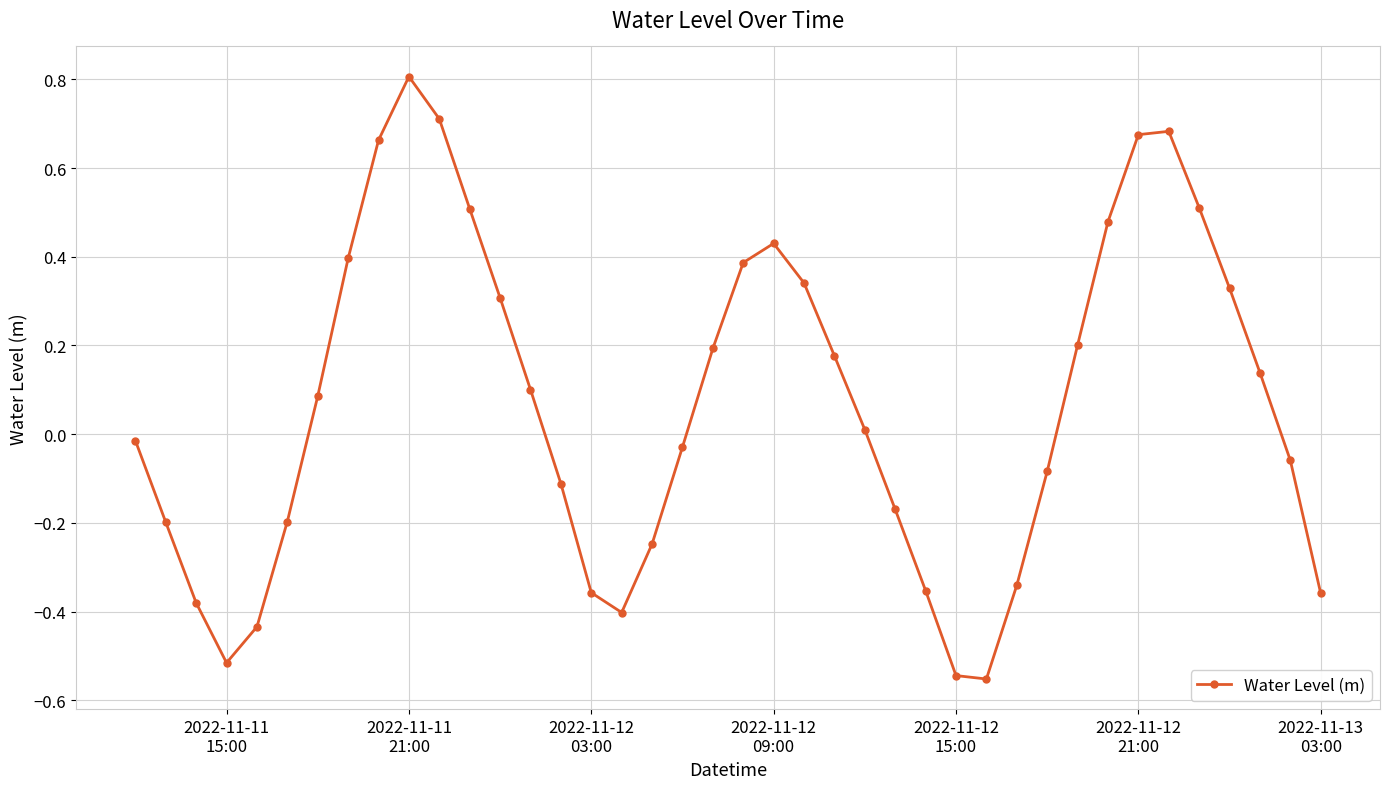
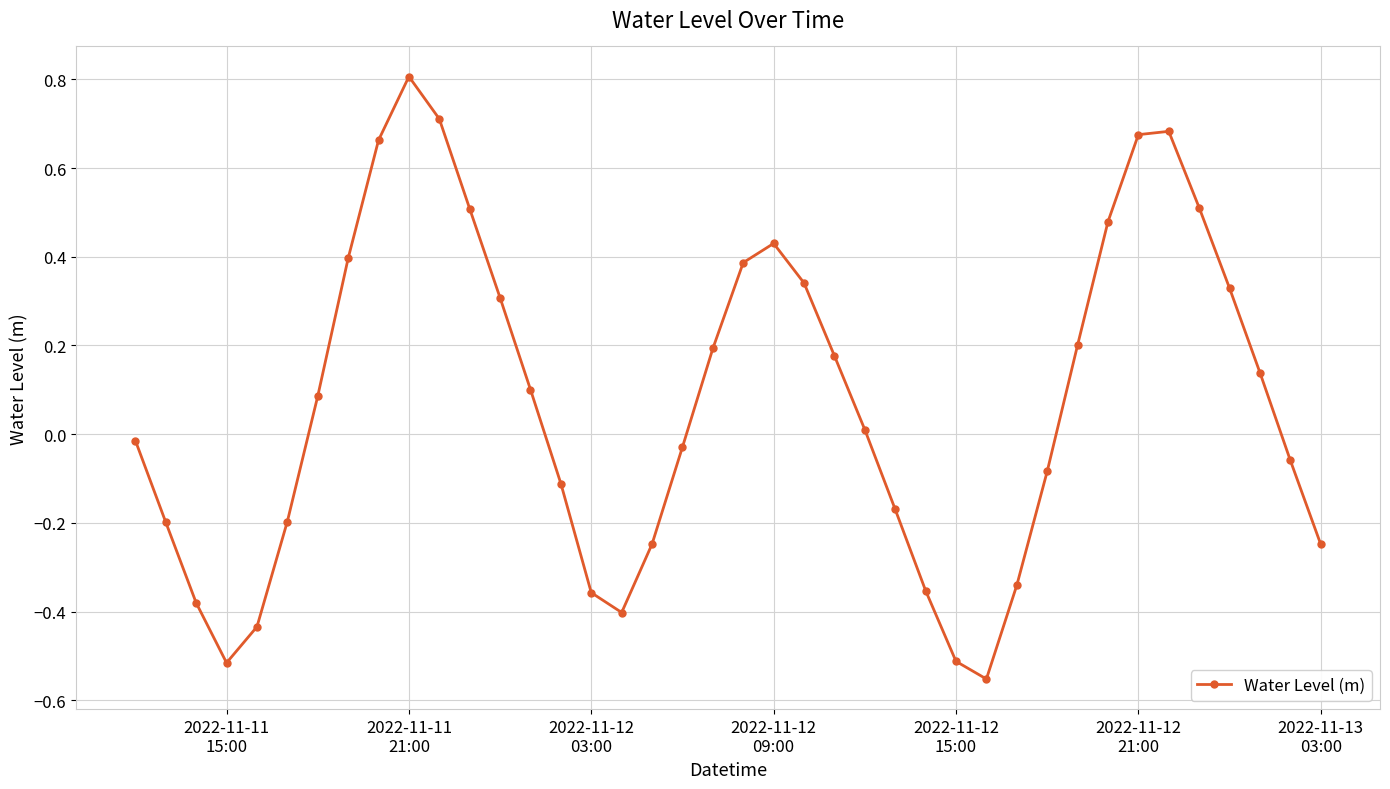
  {
    "2022-11-11 15:00": -0.52,
    "2022-11-11 21:00": 0.81,
    "2022-11-12 03:00": -0.36,
    "2022-11-12 09:00": 0.43,
-   "2022-11-12 15:00": -0.54,
+   "2022-11-12 15:00": -0.51,
    "2022-11-12 21:00": 0.68,
-   "2022-11-13 03:00": -0.36
+   "2022-11-13 03:00": -0.25
  }
